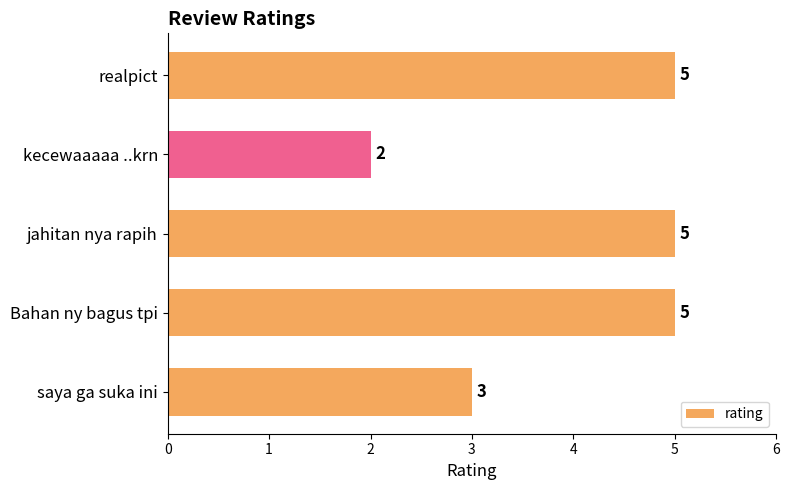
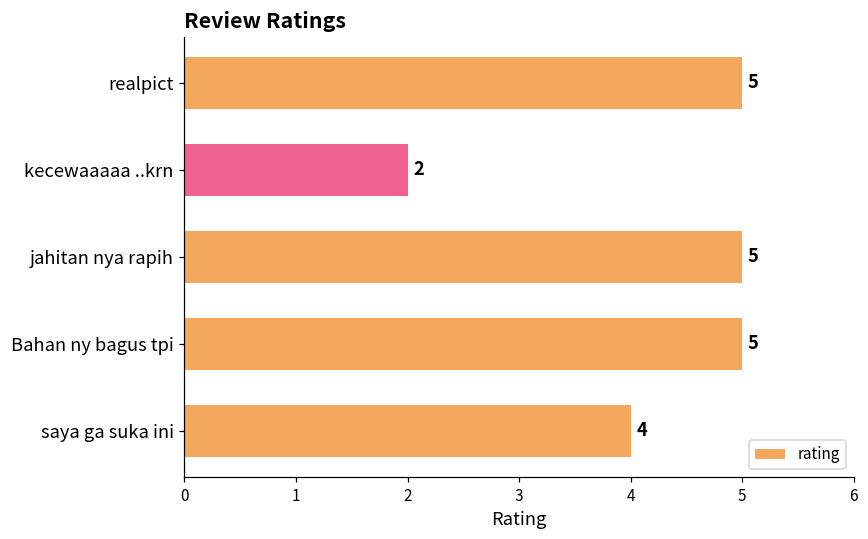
  {
    "realpict": 5,
    "kecewaaaaa ..krn": 2,
    "jahitan nya rapih": 5,
    "Bahan ny bagus tpi": 5,
-   "saya ga suka ini": 3
+   "saya ga suka ini": 4
  }
